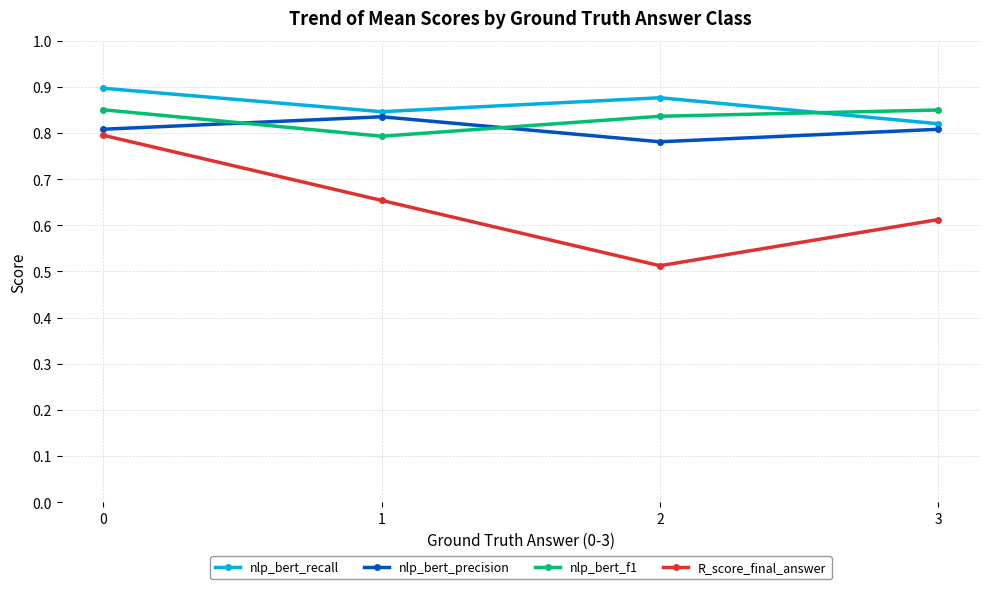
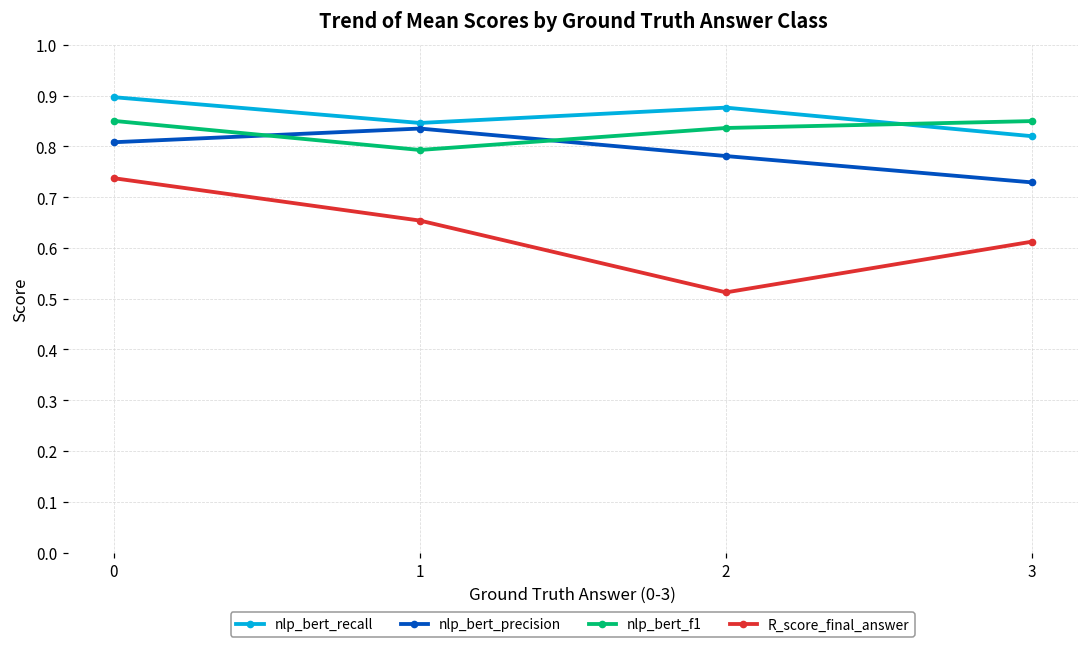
  {
    "nlp_bert_recall": {
      "0": 0.90,
      "1": 0.85,
      "2": 0.88,
      "3": 0.82
    },
    "nlp_bert_precision": {
      "0": 0.81,
      "1": 0.84,
      "2": 0.78,
-     "3": 0.81
+     "3": 0.73
    },
    "nlp_bert_f1": {
      "0": 0.85,
      "1": 0.79,
      "2": 0.84,
      "3": 0.85
    },
    "R_score_final_answer": {
-     "0": 0.80,
+     "0": 0.74,
      "1": 0.65,
      "2": 0.51,
      "3": 0.61
    }
  }
